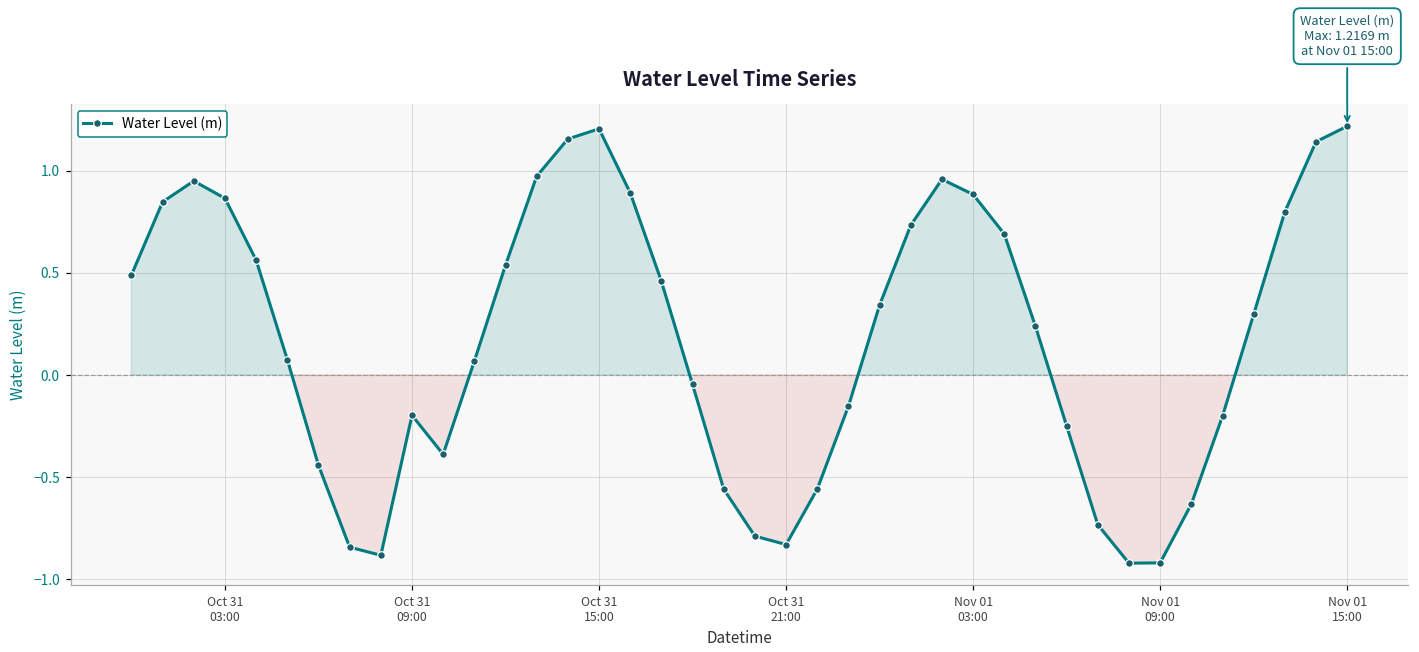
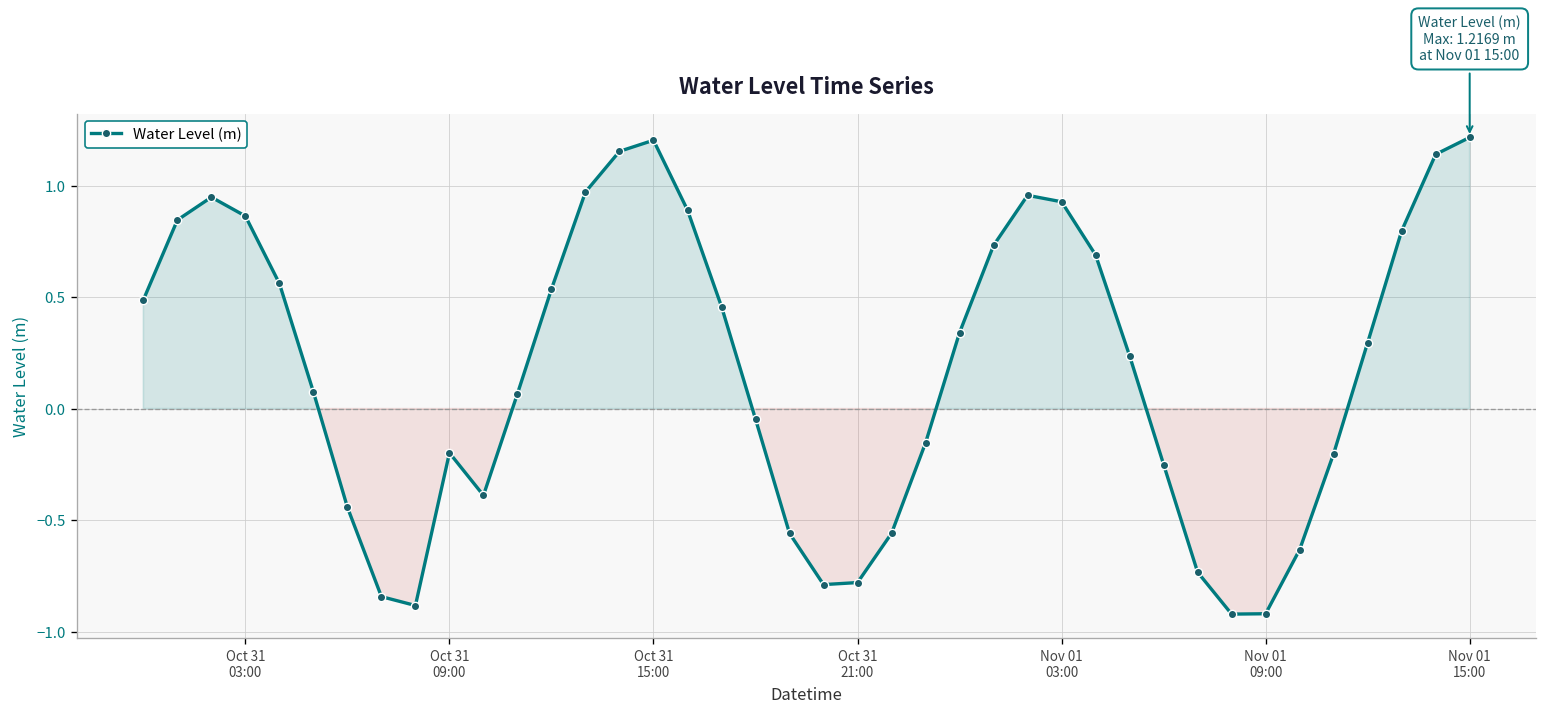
  {
    "Oct 31 03:00": 0.86,
    "Oct 31 09:00": -0.20,
    "Oct 31 15:00": 1.20,
-   "Oct 31 21:00": -0.83,
-   "Nov 01 03:00": 0.88,
+   "Oct 31 21:00": -0.78,
+   "Nov 01 03:00": 0.93,
    "Nov 01 09:00": -0.92
  }
